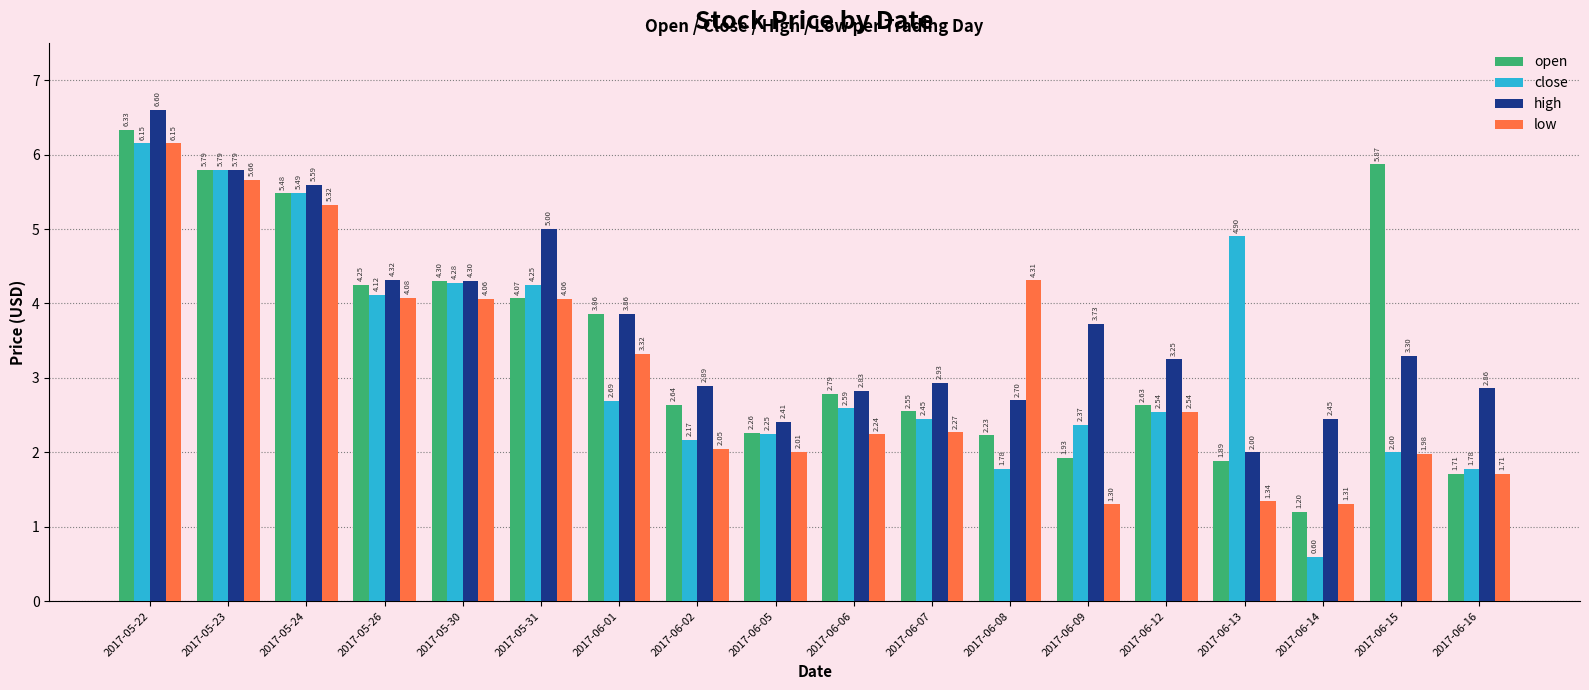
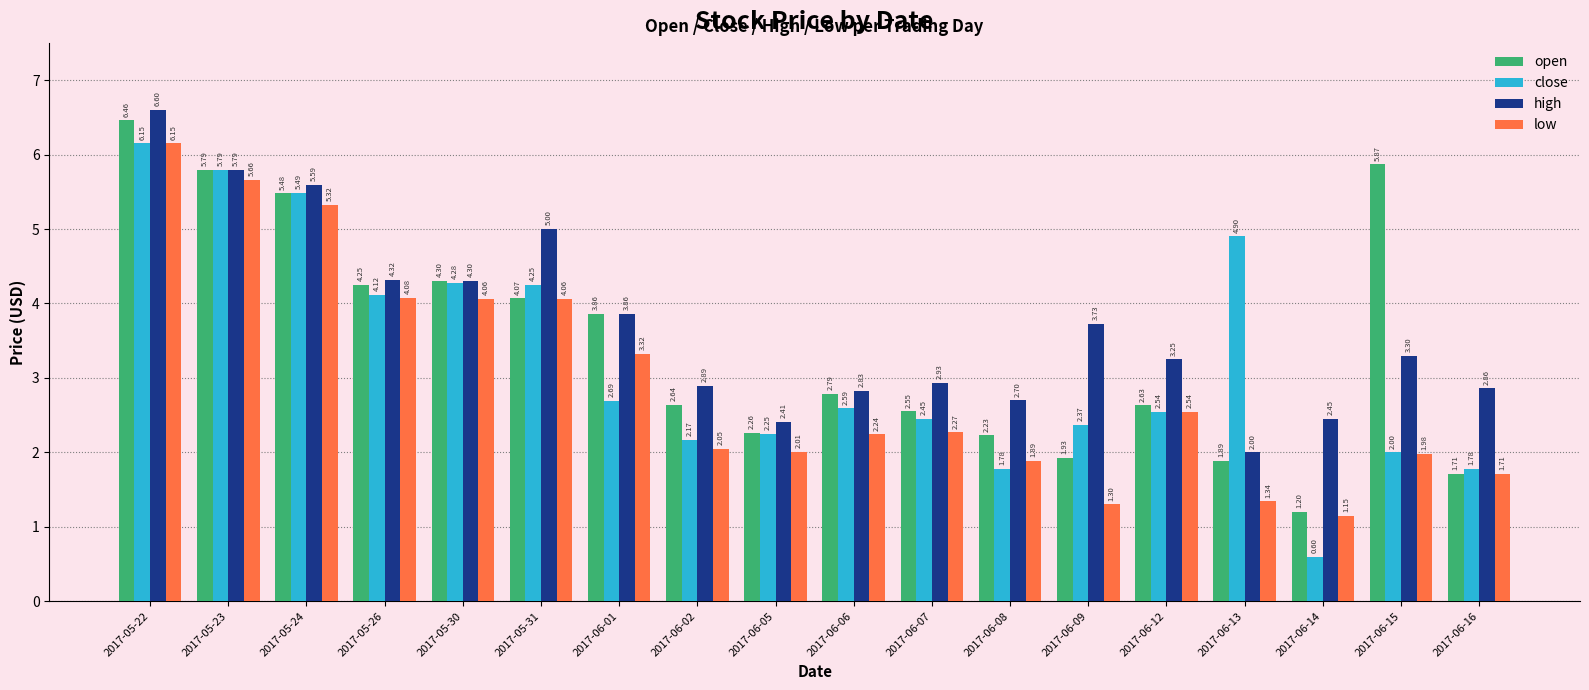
  {
    "open": {
-     "2017-05-22": 6.33,
+     "2017-05-22": 6.46,
      "2017-05-23": 5.79,
      "2017-05-24": 5.48,
      "2017-05-26": 4.25,
      "2017-05-30": 4.30,
      "2017-05-31": 4.07,
      "2017-06-01": 3.86,
      "2017-06-02": 2.64,
      "2017-06-05": 2.26,
      "2017-06-06": 2.79,
      "2017-06-07": 2.55,
      "2017-06-08": 2.23,
      "2017-06-09": 1.93,
      "2017-06-12": 2.63,
      "2017-06-13": 1.89,
      "2017-06-14": 1.20,
      "2017-06-15": 5.87,
      "2017-06-16": 1.71
    },
    "close": {
      "2017-05-22": 6.15,
      "2017-05-23": 5.79,
      "2017-05-24": 5.49,
      "2017-05-26": 4.12,
      "2017-05-30": 4.28,
      "2017-05-31": 4.25,
      "2017-06-01": 2.69,
      "2017-06-02": 2.17,
      "2017-06-05": 2.25,
      "2017-06-06": 2.59,
      "2017-06-07": 2.45,
      "2017-06-08": 1.78,
      "2017-06-09": 2.37,
      "2017-06-12": 2.54,
      "2017-06-13": 4.90,
      "2017-06-14": 0.60,
      "2017-06-15": 2.00,
      "2017-06-16": 1.78
    },
    "high": {
      "2017-05-22": 6.60,
      "2017-05-23": 5.79,
      "2017-05-24": 5.59,
      "2017-05-26": 4.32,
      "2017-05-30": 4.30,
      "2017-05-31": 5.00,
      "2017-06-01": 3.86,
      "2017-06-02": 2.89,
      "2017-06-05": 2.41,
      "2017-06-06": 2.83,
      "2017-06-07": 2.93,
      "2017-06-08": 2.70,
      "2017-06-09": 3.73,
      "2017-06-12": 3.25,
      "2017-06-13": 2.00,
      "2017-06-14": 2.45,
      "2017-06-15": 3.30,
      "2017-06-16": 2.86
    },
    "low": {
      "2017-05-22": 6.15,
      "2017-05-23": 5.66,
      "2017-05-24": 5.32,
      "2017-05-26": 4.08,
      "2017-05-30": 4.06,
      "2017-05-31": 4.06,
      "2017-06-01": 3.32,
      "2017-06-02": 2.05,
      "2017-06-05": 2.01,
      "2017-06-06": 2.24,
      "2017-06-07": 2.27,
-     "2017-06-08": 4.31,
+     "2017-06-08": 1.89,
      "2017-06-09": 1.30,
      "2017-06-12": 2.54,
      "2017-06-13": 1.34,
-     "2017-06-14": 1.31,
+     "2017-06-14": 1.15,
      "2017-06-15": 1.98,
      "2017-06-16": 1.71
    }
  }
